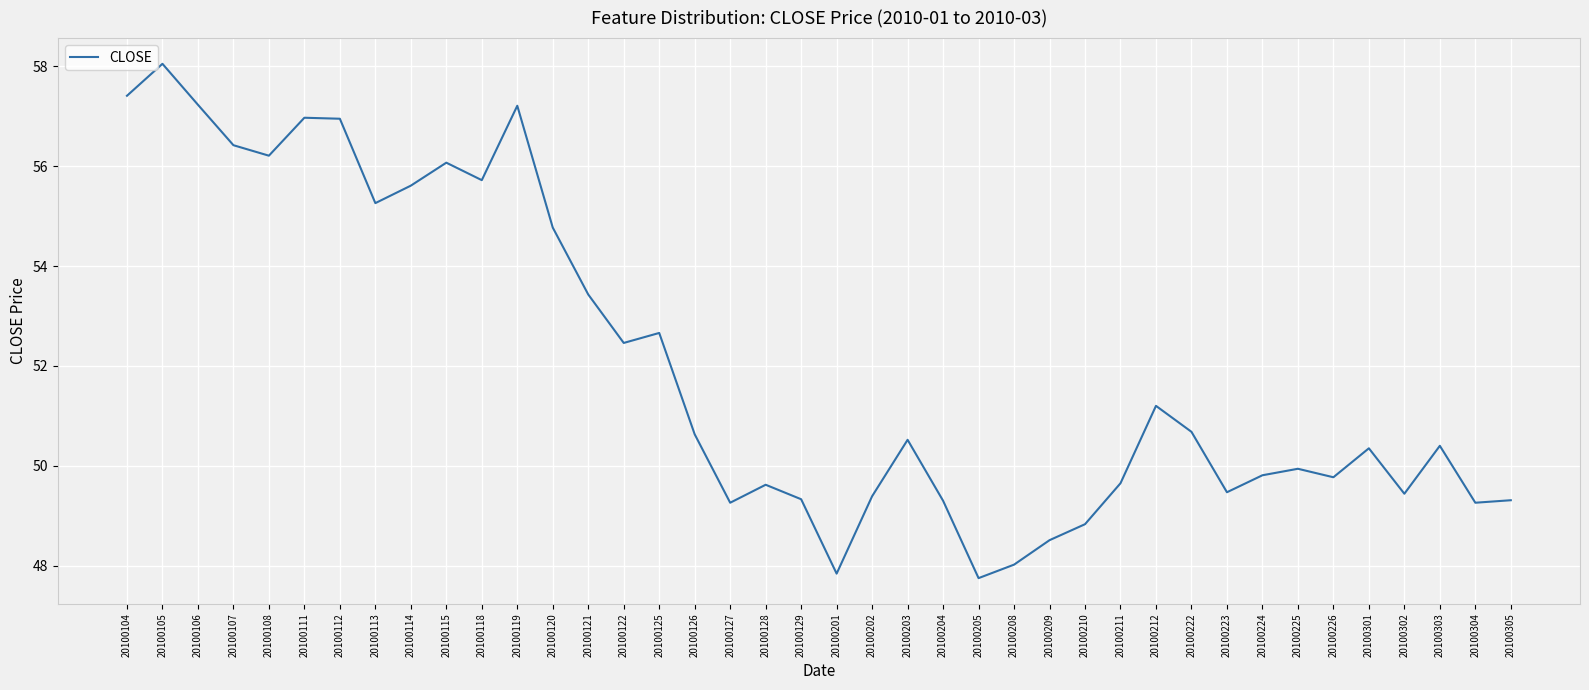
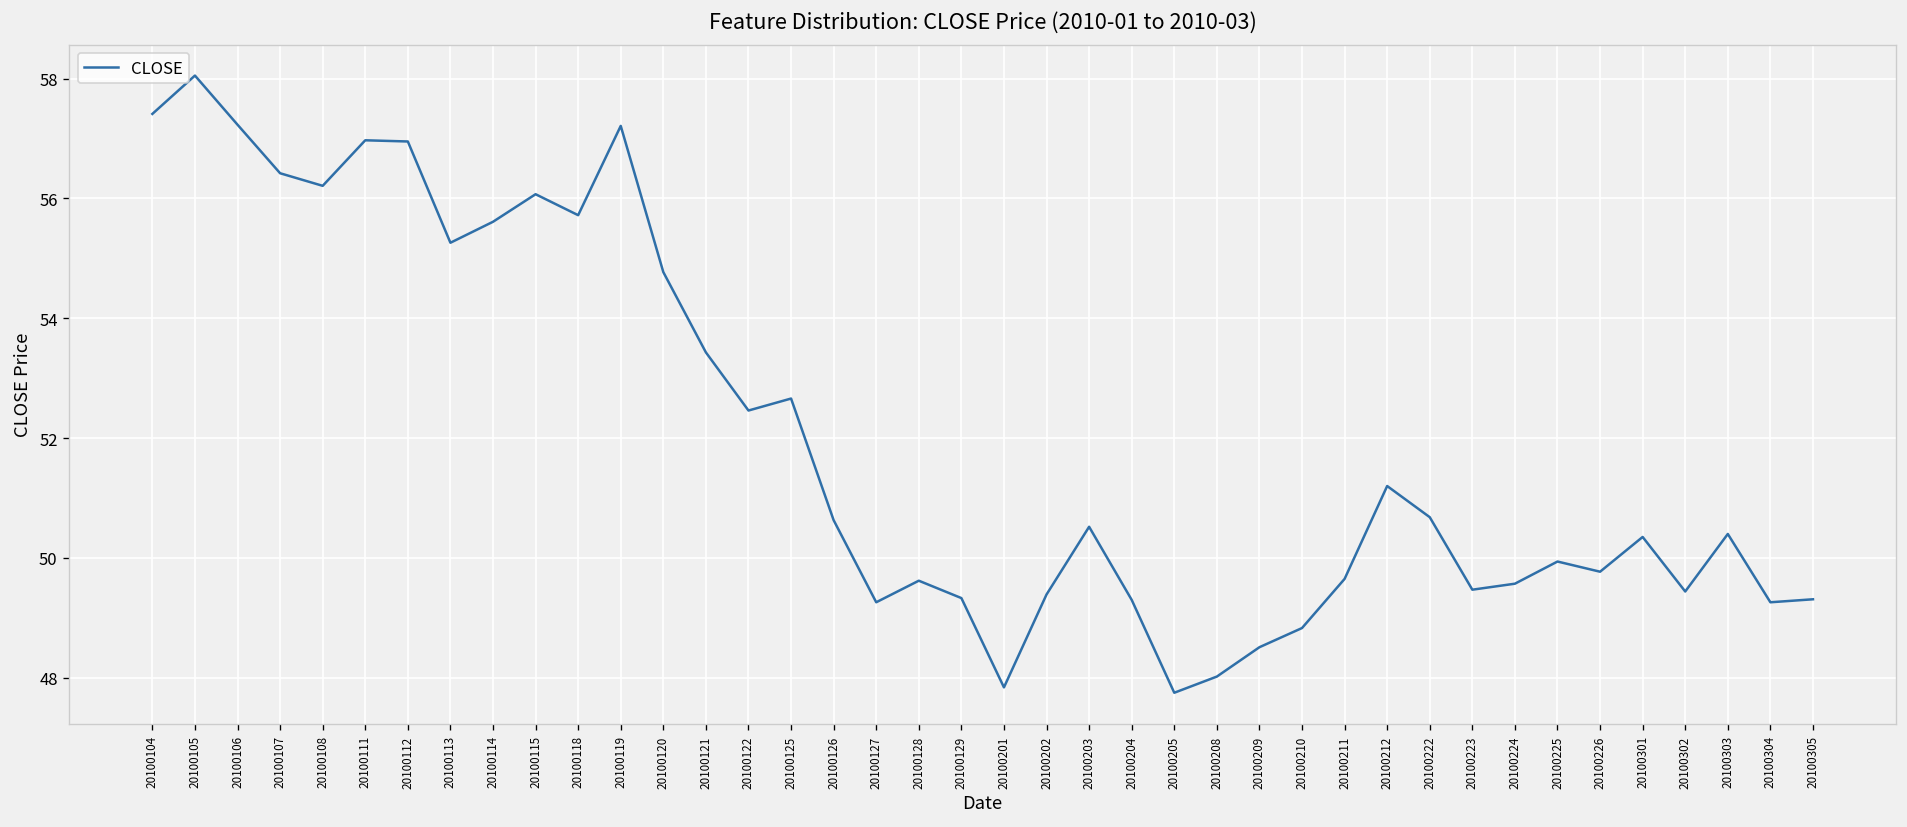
  {
    "20100104": 57.4,
    "20100105": 58.1,
    "20100106": 57.2,
    "20100107": 56.4,
    "20100108": 56.2,
    "20100111": 57.0,
    "20100112": 57.0,
    "20100113": 55.3,
    "20100114": 55.6,
    "20100115": 56.1,
    "20100118": 55.7,
    "20100119": 57.2,
    "20100120": 54.8,
    "20100121": 53.4,
    "20100122": 52.5,
    "20100125": 52.7,
    "20100126": 50.6,
    "20100127": 49.3,
    "20100128": 49.6,
    "20100129": 49.3,
    "20100201": 47.8,
    "20100202": 49.4,
    "20100203": 50.5,
    "20100204": 49.3,
    "20100205": 47.8,
    "20100208": 48.0,
    "20100209": 48.5,
    "20100210": 48.8,
    "20100211": 49.7,
    "20100212": 51.2,
    "20100222": 50.7,
    "20100223": 49.5,
-   "20100224": 49.8,
+   "20100224": 49.6,
    "20100225": 49.9,
    "20100226": 49.8,
    "20100301": 50.4,
    "20100302": 49.4,
    "20100303": 50.4,
    "20100304": 49.3,
    "20100305": 49.3
  }
